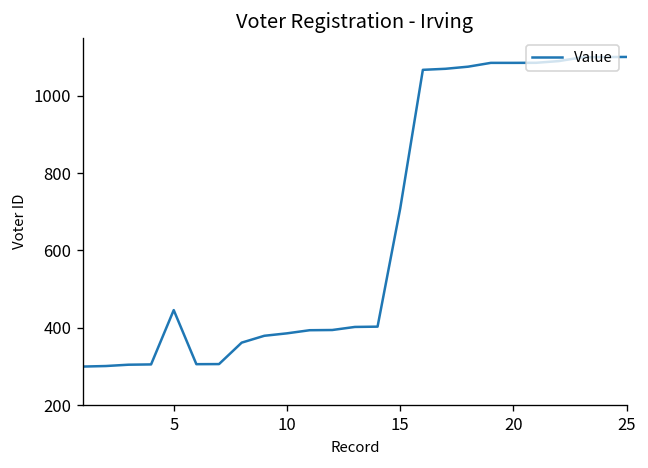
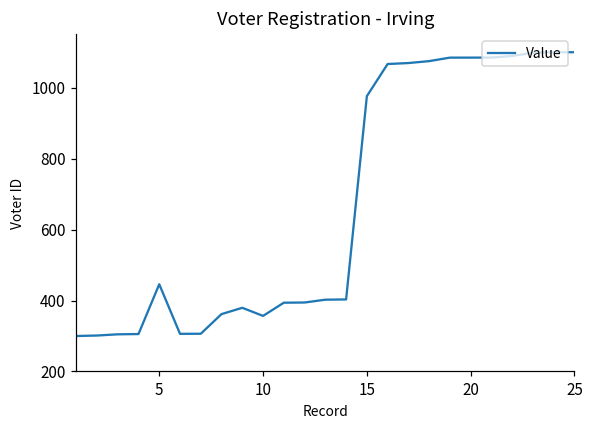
  {
    "5": 450,
-   "10": 390,
-   "15": 710,
+   "10": 360,
+   "15": 980,
    "20": 1080,
    "25": 1100
  }
